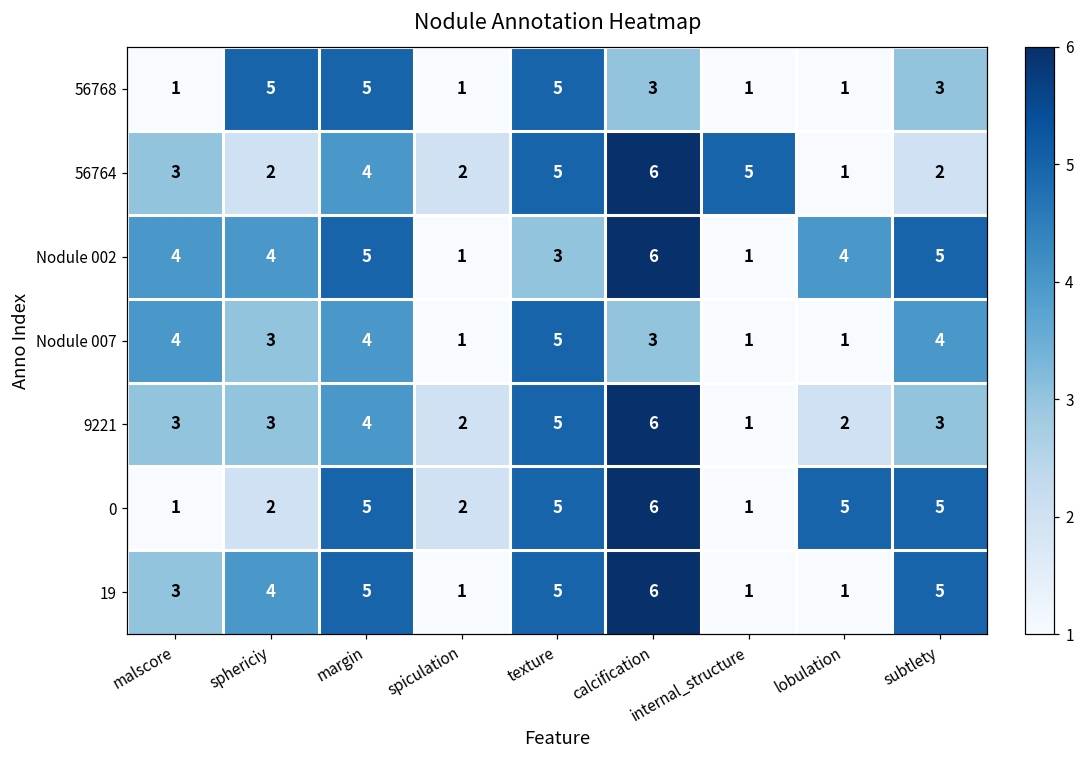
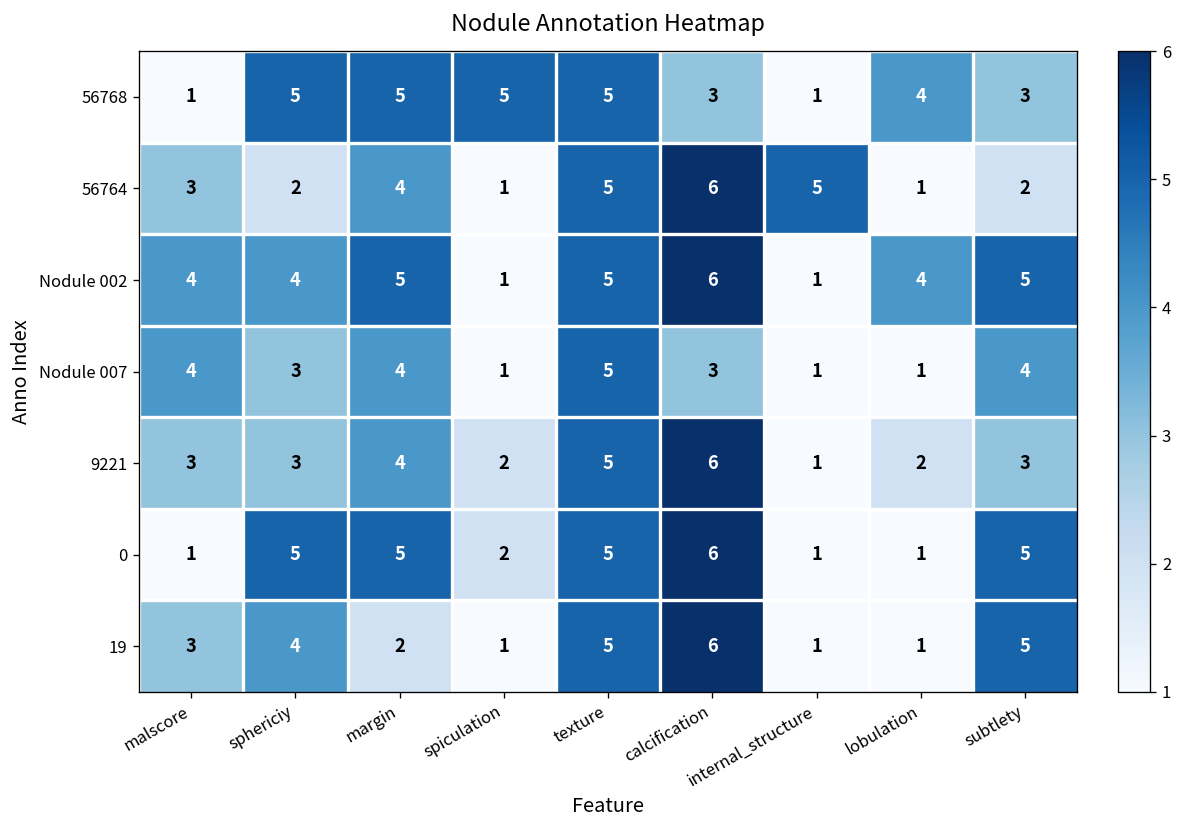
  {
    "56768": {
      "malscore": 1,
      "sphericiy": 5,
      "margin": 5,
-     "spiculation": 1,
+     "spiculation": 5,
      "texture": 5,
      "calcification": 3,
      "internal_structure": 1,
-     "lobulation": 1,
+     "lobulation": 4,
      "subtlety": 3
    },
    "56764": {
      "malscore": 3,
      "sphericiy": 2,
      "margin": 4,
-     "spiculation": 2,
+     "spiculation": 1,
      "texture": 5,
      "calcification": 6,
      "internal_structure": 5,
      "lobulation": 1,
      "subtlety": 2
    },
    "Nodule 002": {
      "malscore": 4,
      "sphericiy": 4,
      "margin": 5,
      "spiculation": 1,
-     "texture": 3,
+     "texture": 5,
      "calcification": 6,
      "internal_structure": 1,
      "lobulation": 4,
      "subtlety": 5
    },
    "Nodule 007": {
      "malscore": 4,
      "sphericiy": 3,
      "margin": 4,
      "spiculation": 1,
      "texture": 5,
      "calcification": 3,
      "internal_structure": 1,
      "lobulation": 1,
      "subtlety": 4
    },
    "9221": {
      "malscore": 3,
      "sphericiy": 3,
      "margin": 4,
      "spiculation": 2,
      "texture": 5,
      "calcification": 6,
      "internal_structure": 1,
      "lobulation": 2,
      "subtlety": 3
    },
    "0": {
      "malscore": 1,
-     "sphericiy": 2,
+     "sphericiy": 5,
      "margin": 5,
      "spiculation": 2,
      "texture": 5,
      "calcification": 6,
      "internal_structure": 1,
-     "lobulation": 5,
+     "lobulation": 1,
      "subtlety": 5
    },
    "19": {
      "malscore": 3,
      "sphericiy": 4,
-     "margin": 5,
+     "margin": 2,
      "spiculation": 1,
      "texture": 5,
      "calcification": 6,
      "internal_structure": 1,
      "lobulation": 1,
      "subtlety": 5
    }
  }
